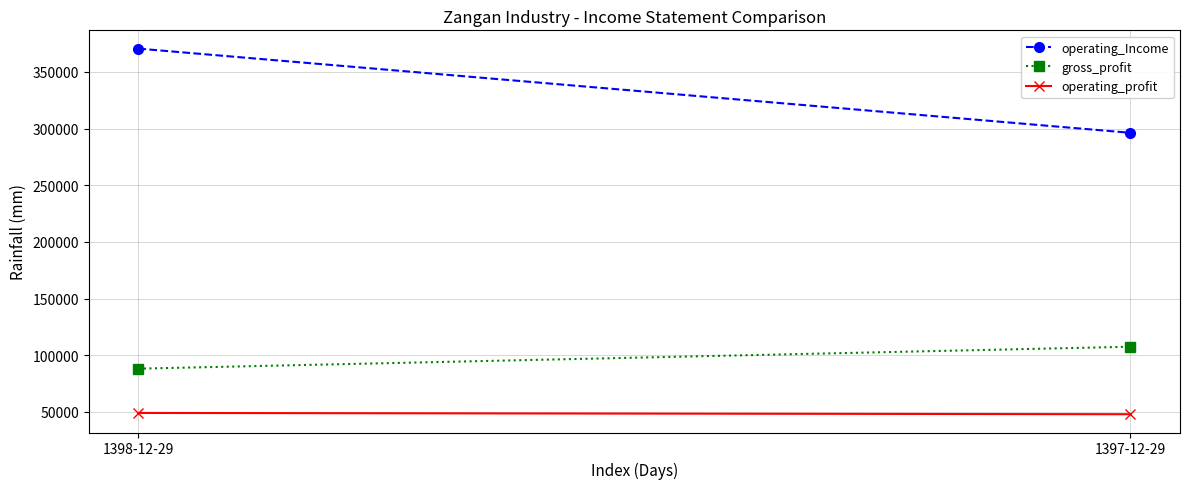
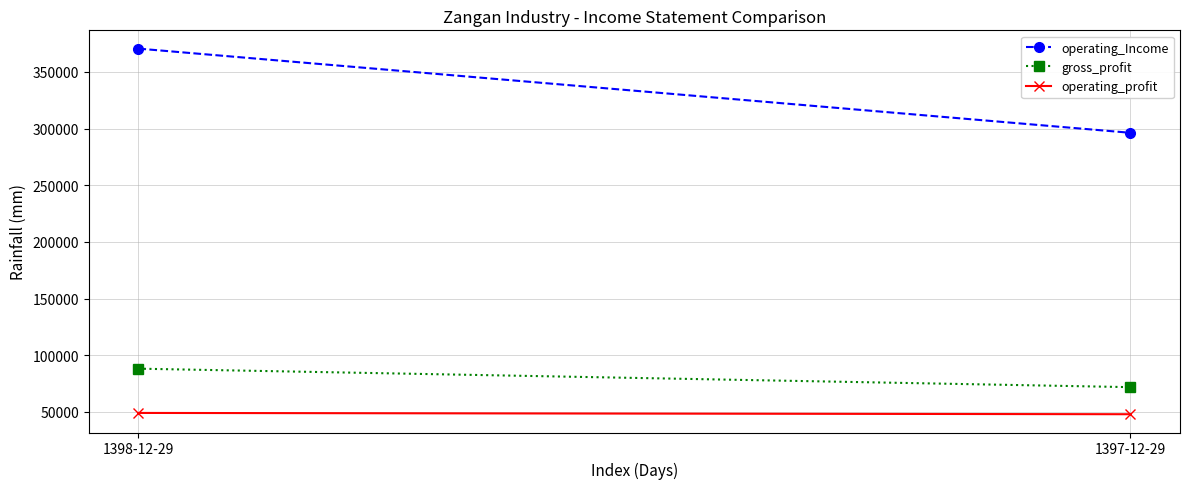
  {
    "operating_Income": {
      "1398-12-29": 371000,
      "1397-12-29": 296000
    },
    "gross_profit": {
      "1398-12-29": 88000,
-     "1397-12-29": 107000
+     "1397-12-29": 72000
    },
    "operating_profit": {
      "1398-12-29": 49000,
      "1397-12-29": 48000
    }
  }
